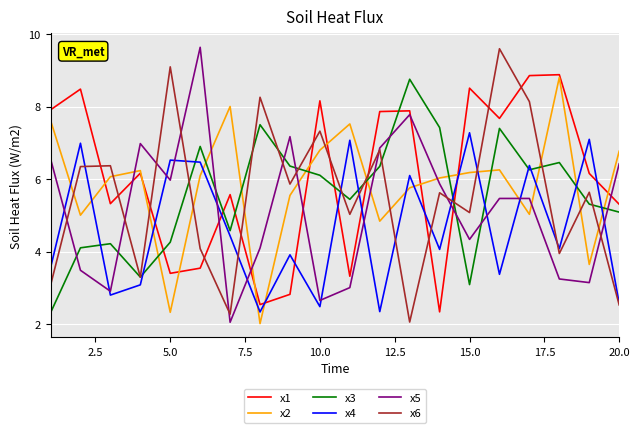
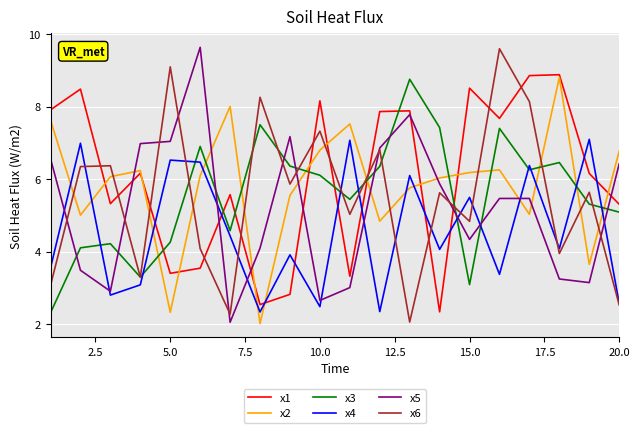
  {
    "x1": {
      "5.0": 3.4,
      "10.0": 8.2,
      "15.0": 8.5,
      "20.0": 5.3
    },
    "x2": {
      "5.0": 2.3,
      "10.0": 6.8,
      "15.0": 6.2,
      "20.0": 6.8
    },
    "x3": {
      "5.0": 4.3,
      "10.0": 6.1,
      "15.0": 3.1,
      "20.0": 5.1
    },
    "x4": {
      "5.0": 6.5,
      "10.0": 2.5,
-     "15.0": 7.3
+     "15.0": 5.5
    },
    "x5": {
-     "5.0": 6.0,
+     "5.0": 7.0,
      "10.0": 2.7,
      "15.0": 4.3,
      "20.0": 6.4
    },
    "x6": {
      "5.0": 9.1,
      "10.0": 7.3,
-     "15.0": 5.1
+     "15.0": 4.8
    }
  }
